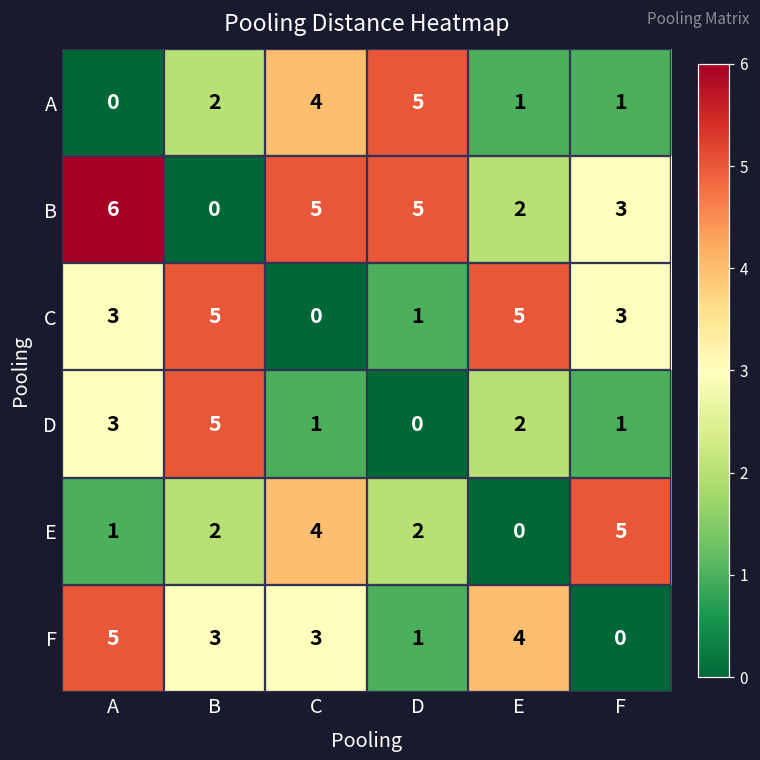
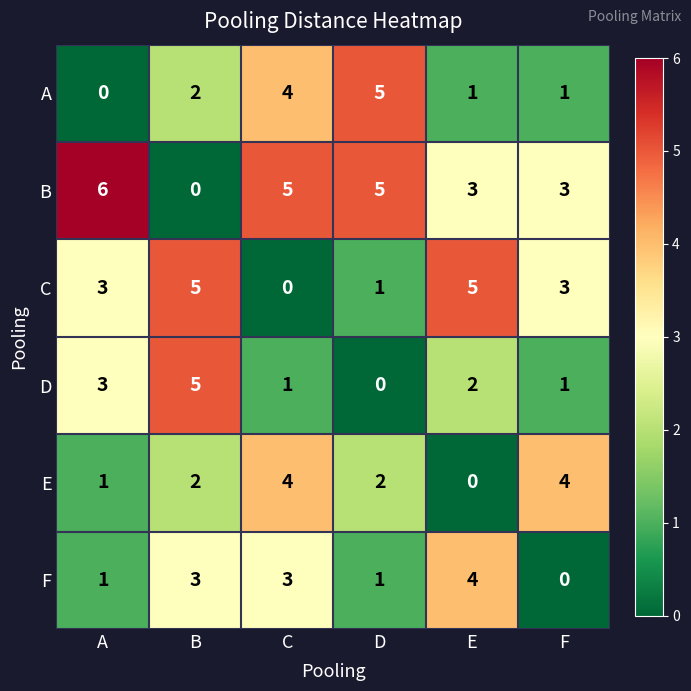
  {
    "A": {
      "A": 0,
      "B": 2,
      "C": 4,
      "D": 5,
      "E": 1,
      "F": 1
    },
    "B": {
      "A": 6,
      "B": 0,
      "C": 5,
      "D": 5,
-     "E": 2,
+     "E": 3,
      "F": 3
    },
    "C": {
      "A": 3,
      "B": 5,
      "C": 0,
      "D": 1,
      "E": 5,
      "F": 3
    },
    "D": {
      "A": 3,
      "B": 5,
      "C": 1,
      "D": 0,
      "E": 2,
      "F": 1
    },
    "E": {
      "A": 1,
      "B": 2,
      "C": 4,
      "D": 2,
      "E": 0,
-     "F": 5
+     "F": 4
    },
    "F": {
-     "A": 5,
+     "A": 1,
      "B": 3,
      "C": 3,
      "D": 1,
      "E": 4,
      "F": 0
    }
  }
